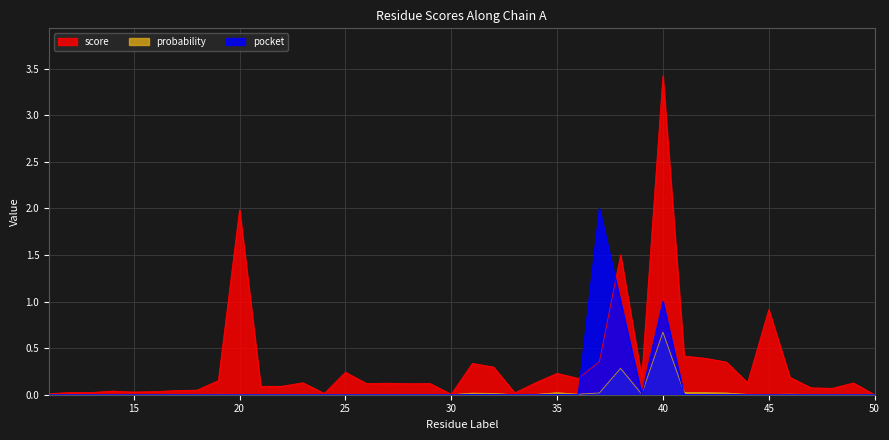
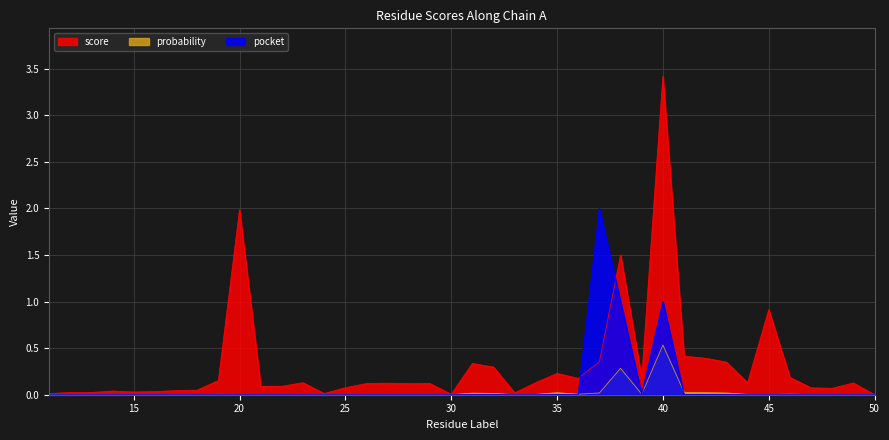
  {
    "score": {
      "15": 0.0,
      "20": 2.0,
-     "25": 0.2,
+     "25": 0.1,
      "35": 0.2,
      "40": 3.4,
      "45": 0.9
    },
    "probability": {
-     "40": 0.7
+     "40": 0.5
    },
    "pocket": {
      "40": 1.0
    }
  }
